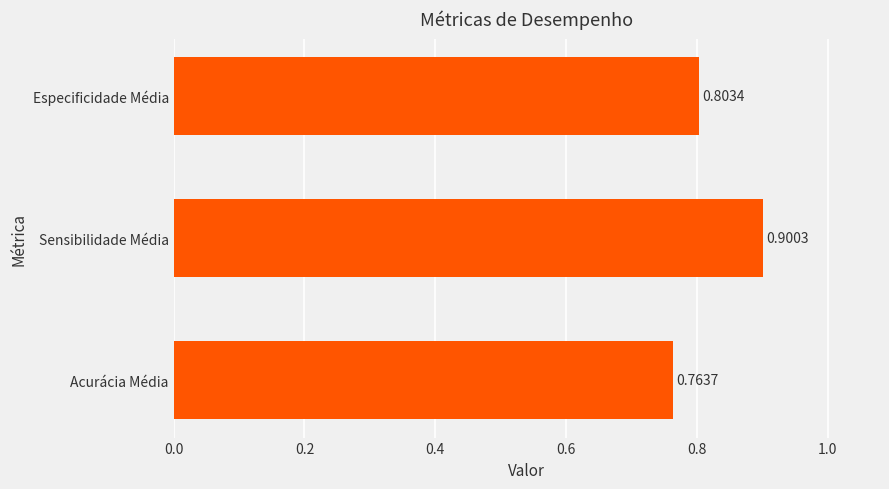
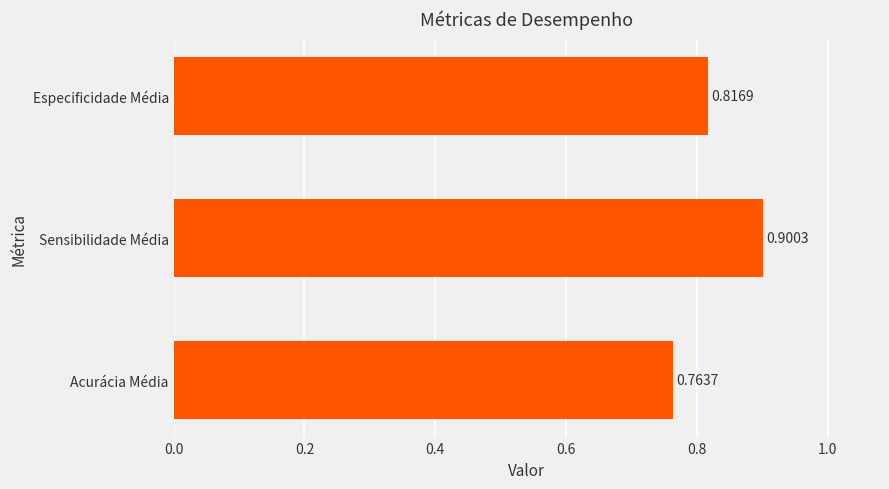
  {
-   "Especificidade Média": 0.8034,
+   "Especificidade Média": 0.8169,
    "Sensibilidade Média": 0.9003,
    "Acurácia Média": 0.7637
  }
